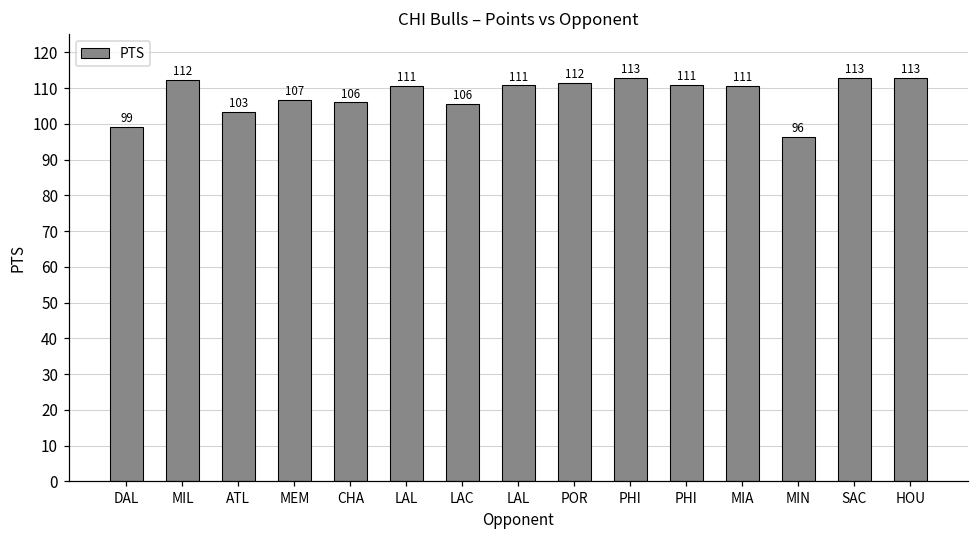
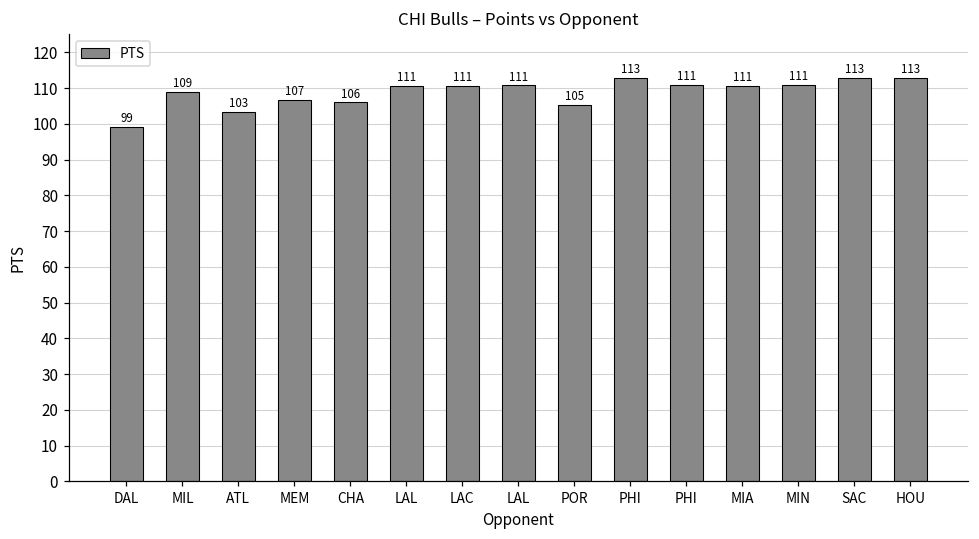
  {
    "DAL": 99,
-   "MIL": 112,
+   "MIL": 109,
    "ATL": 103,
    "MEM": 107,
    "CHA": 106,
-   "LAC": 106,
-   "POR": 112,
+   "LAC": 111,
+   "POR": 105,
    "MIA": 111,
-   "MIN": 96,
+   "MIN": 111,
    "SAC": 113,
    "HOU": 113
  }
